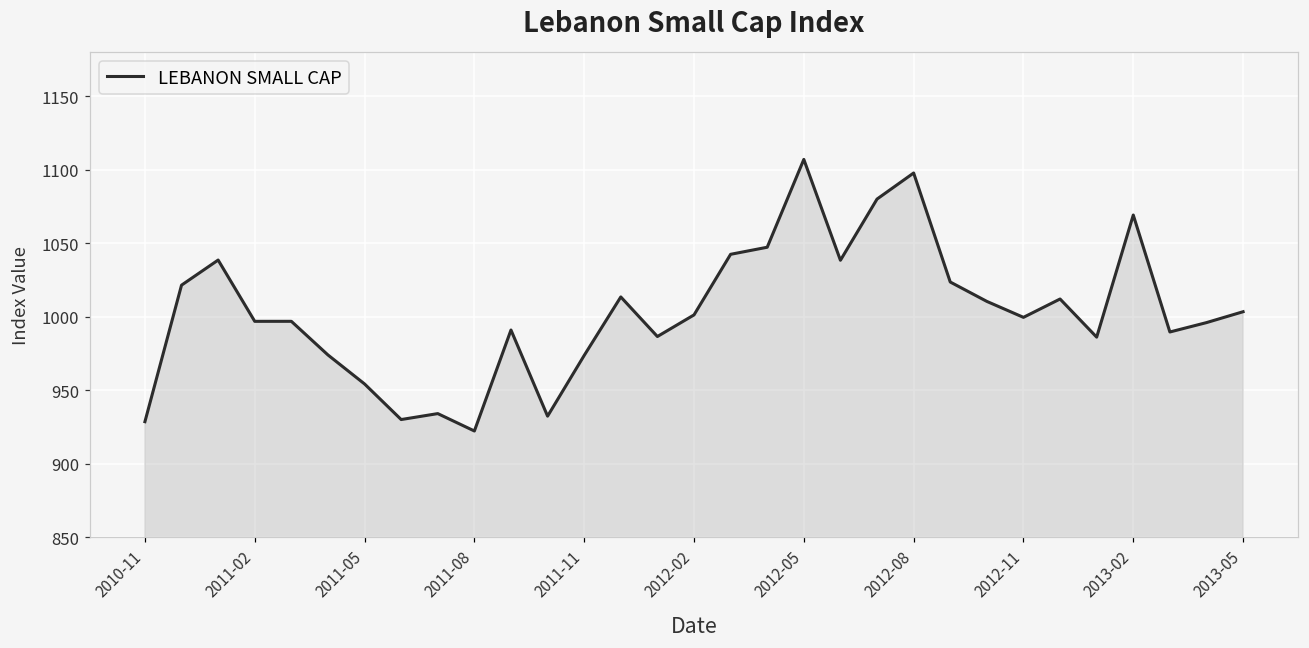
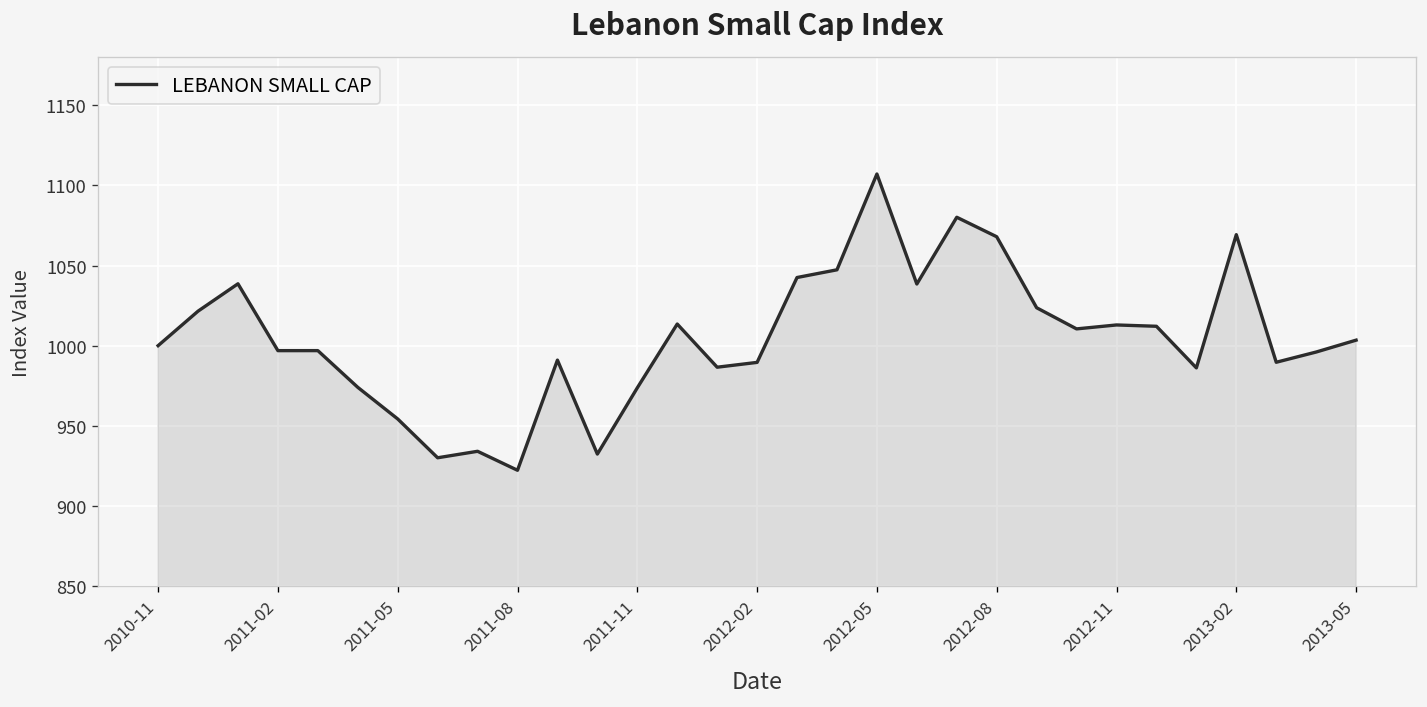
  {
-   "2010-11": 929,
+   "2010-11": 1000,
    "2011-02": 997,
    "2011-05": 954,
    "2011-08": 922,
    "2011-11": 974,
-   "2012-02": 1001,
+   "2012-02": 990,
    "2012-05": 1107,
-   "2012-08": 1098,
-   "2012-11": 1000,
+   "2012-08": 1068,
+   "2012-11": 1013,
    "2013-02": 1069,
    "2013-05": 1003
  }
